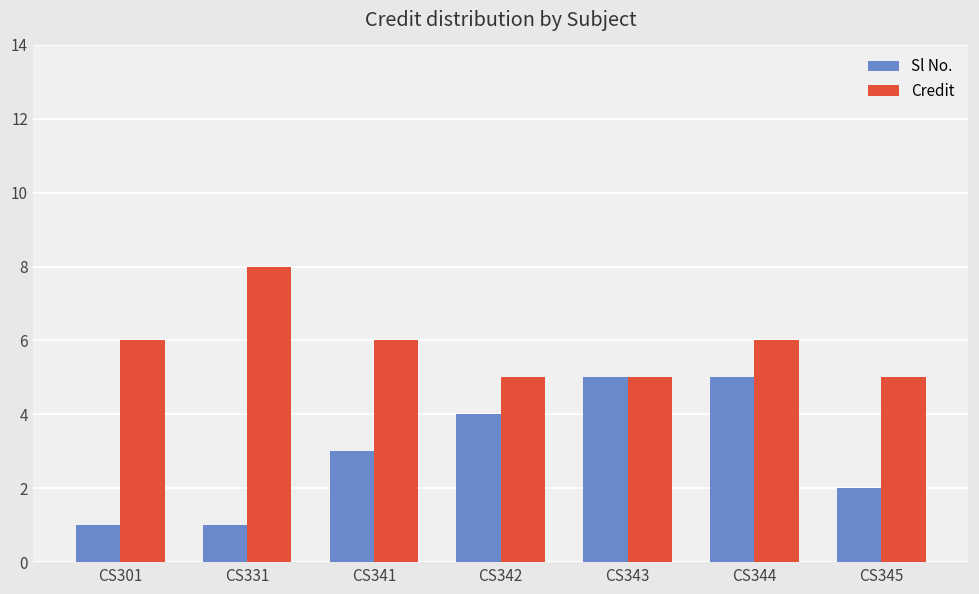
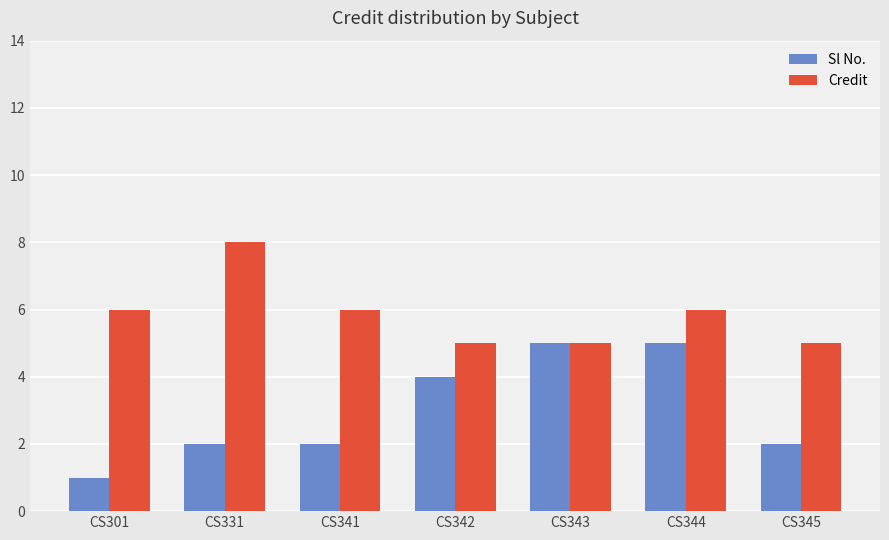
  {
    "Sl No.": {
      "CS301": 1,
-     "CS331": 1,
-     "CS341": 3,
+     "CS331": 2,
+     "CS341": 2,
      "CS342": 4,
      "CS343": 5,
      "CS344": 5,
      "CS345": 2
    },
    "Credit": {
      "CS301": 6,
      "CS331": 8,
      "CS341": 6,
      "CS342": 5,
      "CS343": 5,
      "CS344": 6,
      "CS345": 5
    }
  }
